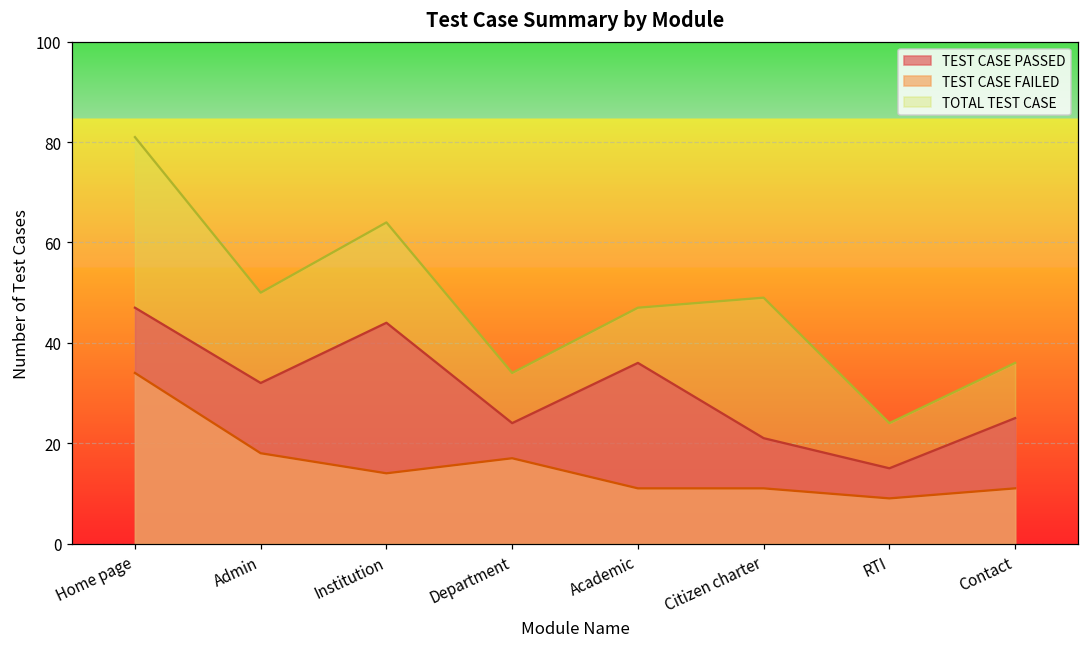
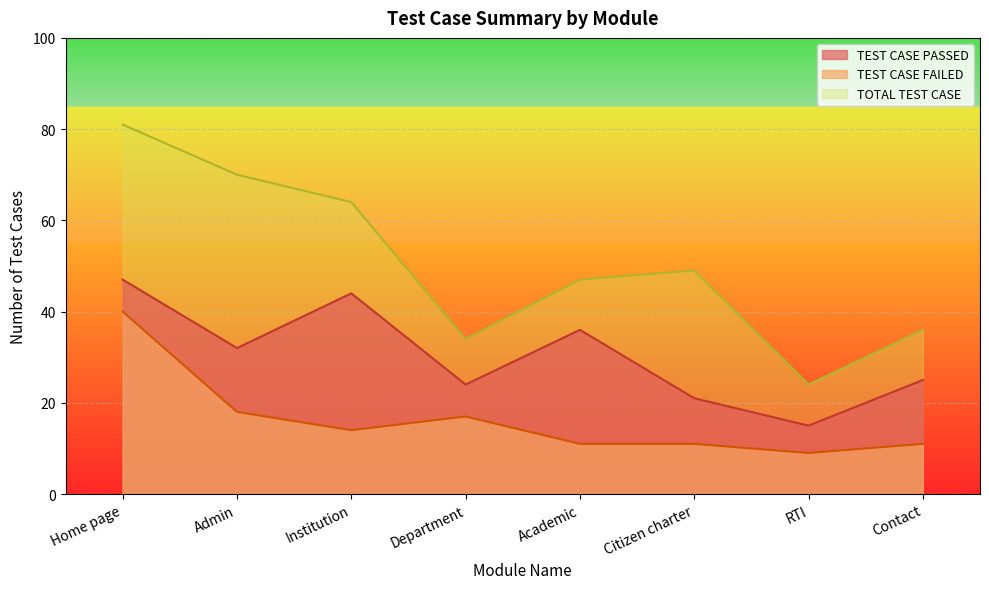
  {
    "TEST CASE PASSED": {
      "Home page": 47,
      "Admin": 32,
      "Institution": 44,
      "Department": 24,
      "Academic": 36,
      "Citizen charter": 21,
      "RTI": 15,
      "Contact": 25
    },
    "TEST CASE FAILED": {
-     "Home page": 34,
+     "Home page": 40,
      "Admin": 18,
      "Institution": 14,
      "Department": 17,
      "Academic": 11,
      "Citizen charter": 11,
      "RTI": 9,
      "Contact": 11
    },
    "TOTAL TEST CASE": {
      "Home page": 81,
-     "Admin": 50,
+     "Admin": 70,
      "Institution": 64,
      "Department": 34,
      "Academic": 47,
      "Citizen charter": 49,
      "RTI": 24,
      "Contact": 36
    }
  }
